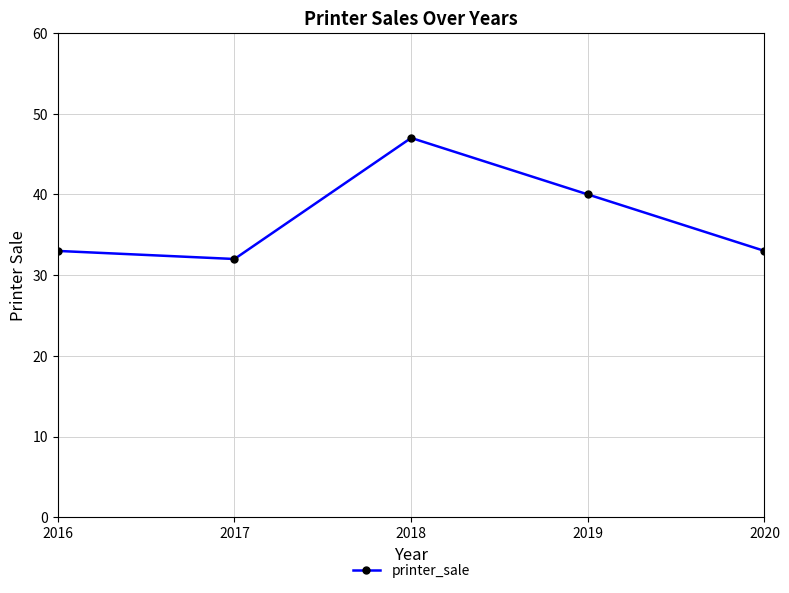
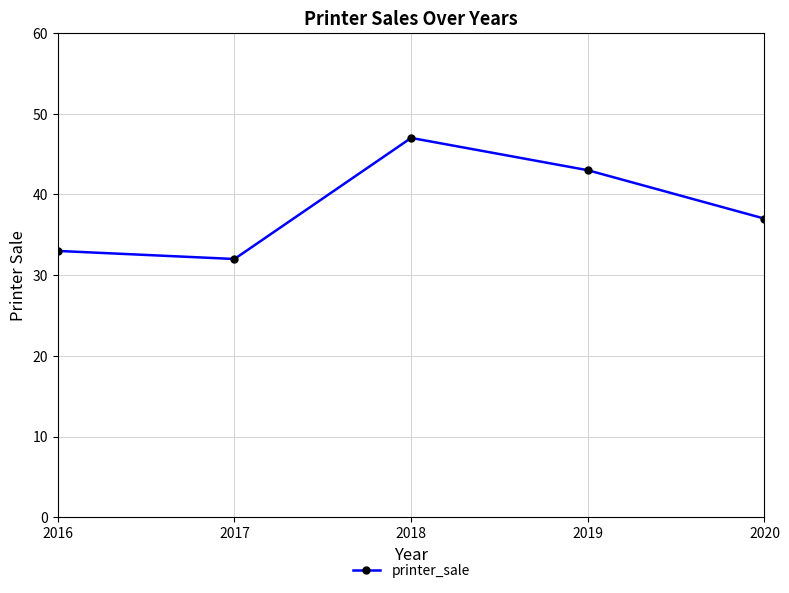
  {
    "2016": 33,
    "2017": 32,
    "2018": 47,
-   "2019": 40,
-   "2020": 33
+   "2019": 43,
+   "2020": 37
  }
